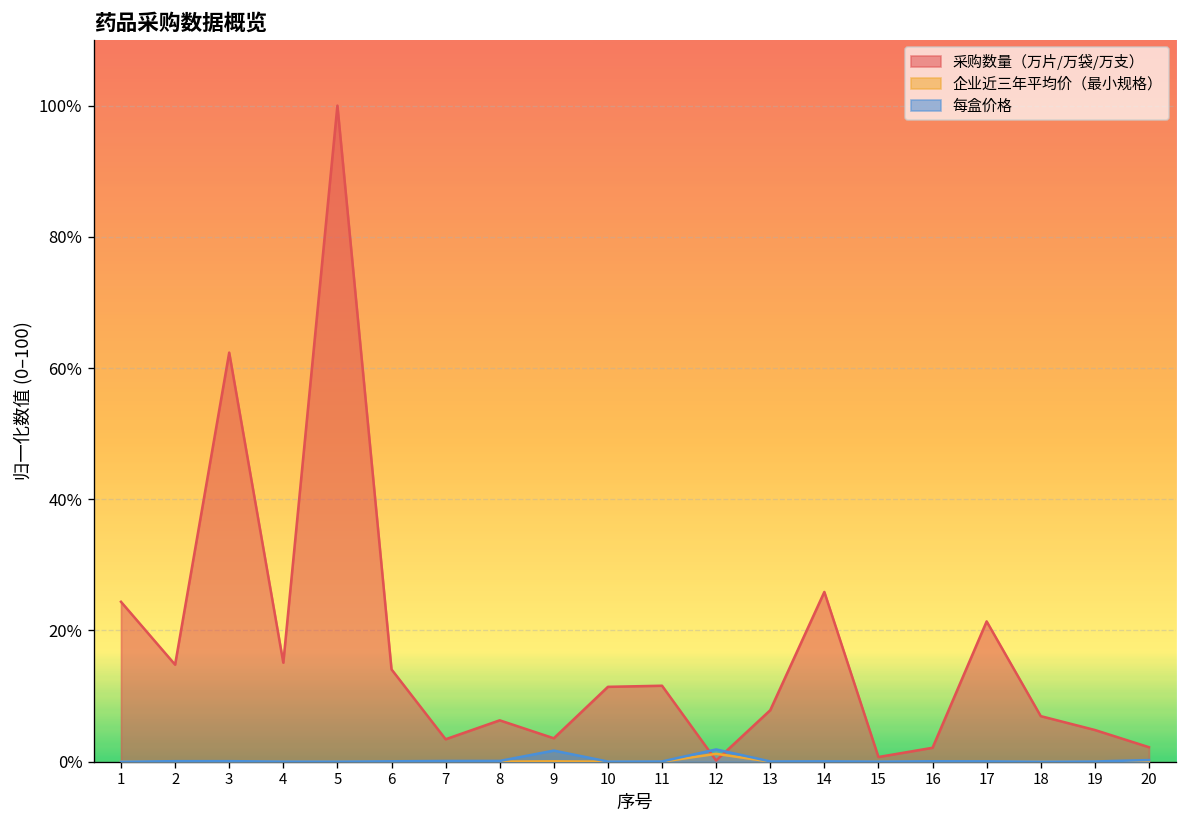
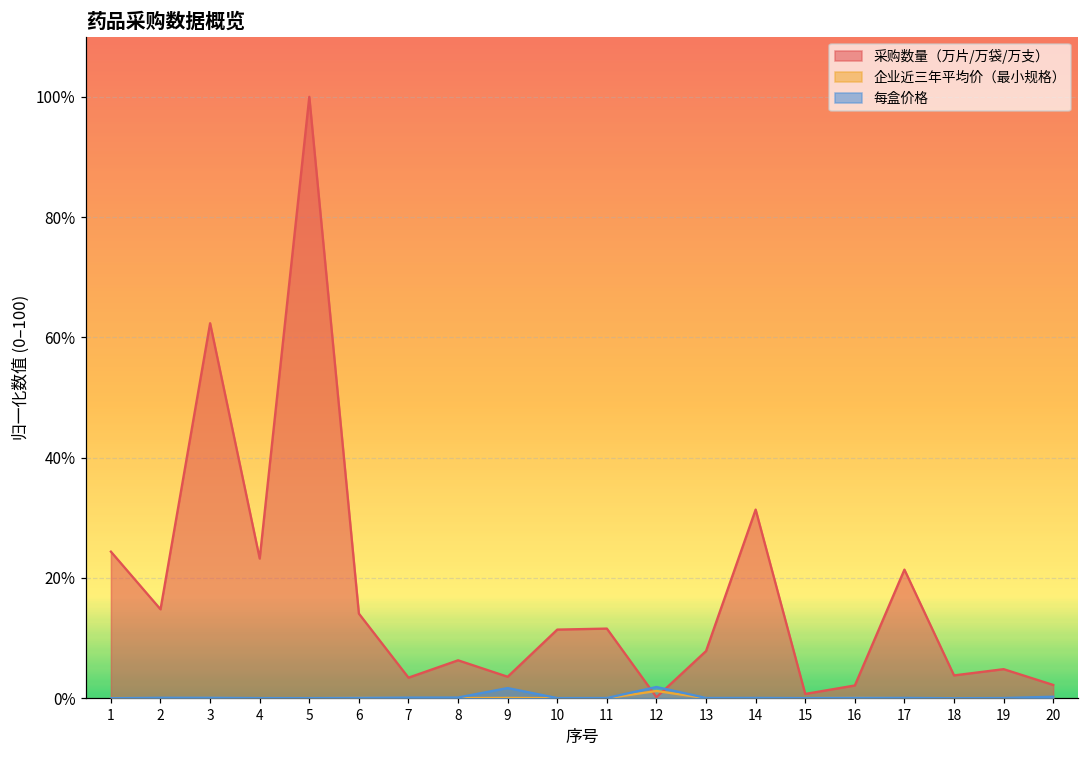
  {
    "采购数量（万片/万袋/万支）": {
      "1": "24%",
      "2": "15%",
      "3": "62%",
-     "4": "15%",
+     "4": "23%",
      "5": "100%",
      "6": "14%",
      "7": "3%",
      "8": "6%",
      "9": "4%",
      "10": "11%",
      "11": "12%",
      "12": "0%",
      "13": "8%",
-     "14": "26%",
+     "14": "31%",
      "15": "1%",
      "16": "2%",
      "17": "21%",
-     "18": "7%",
+     "18": "4%",
      "19": "5%",
      "20": "2%"
    },
    "企业近三年平均价（最小规格）": {
      "9": "0%",
      "12": "1%"
    },
    "每盒价格": {
      "9": "2%",
      "12": "2%"
    }
  }
